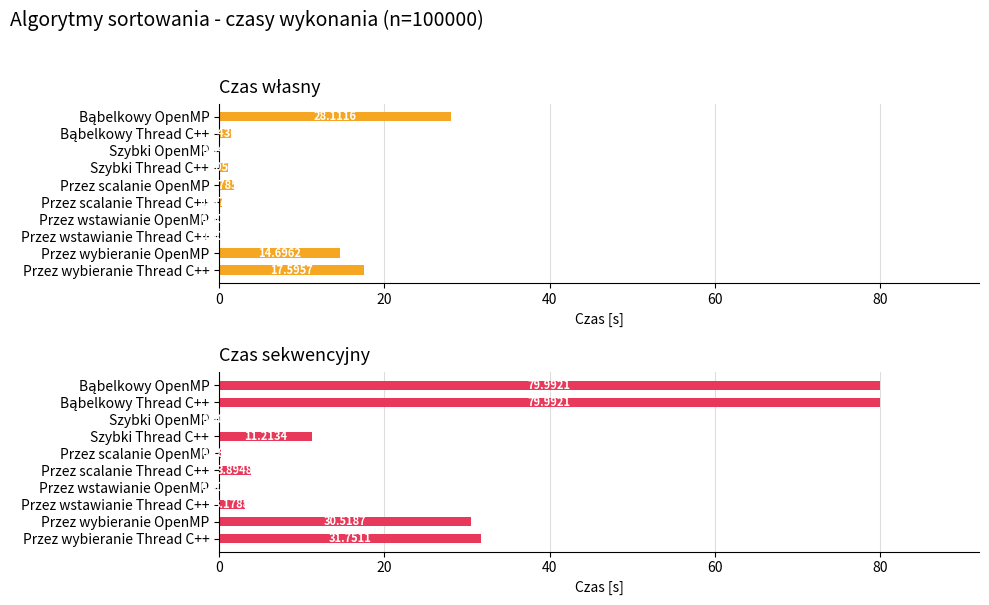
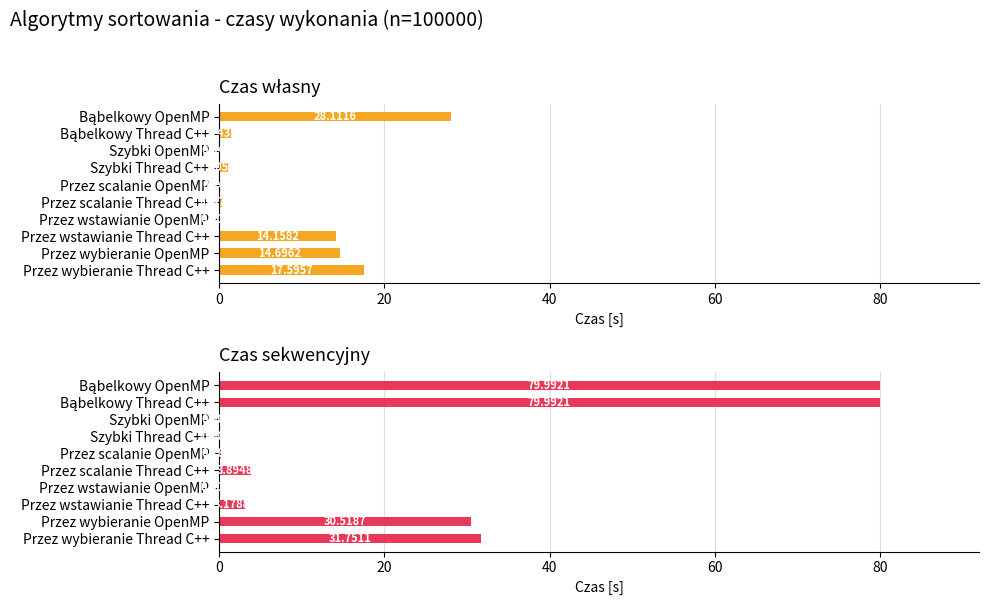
  {
    "Czas własny": {
      "Bąbelkowy Thread C++": 1,
      "Szybki Thread C++": 1,
-     "Przez scalanie OpenMP": 2,
+     "Przez scalanie OpenMP": 0,
      "Przez scalanie Thread C++": 0,
-     "Przez wstawianie Thread C++": 0
+     "Przez wstawianie Thread C++": 14
    },
    "Czas sekwencyjny": {
-     "Szybki Thread C++": 11,
+     "Szybki Thread C++": 0,
      "Przez scalanie Thread C++": 4,
      "Przez wstawianie Thread C++": 3
    }
  }
